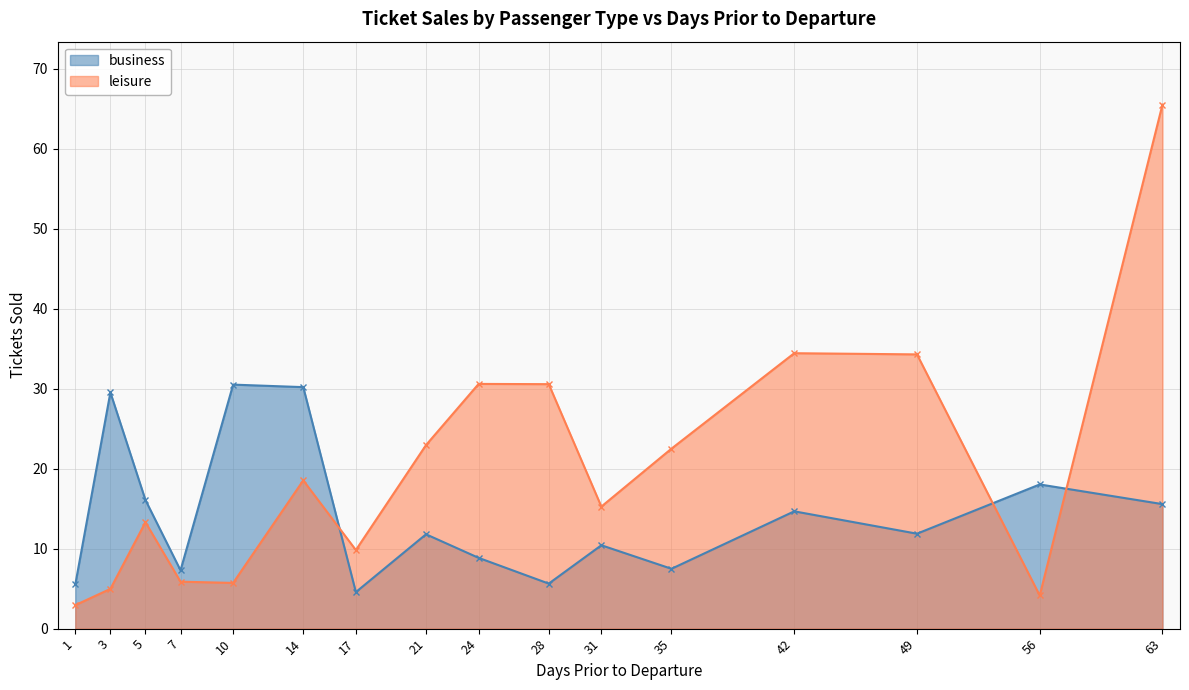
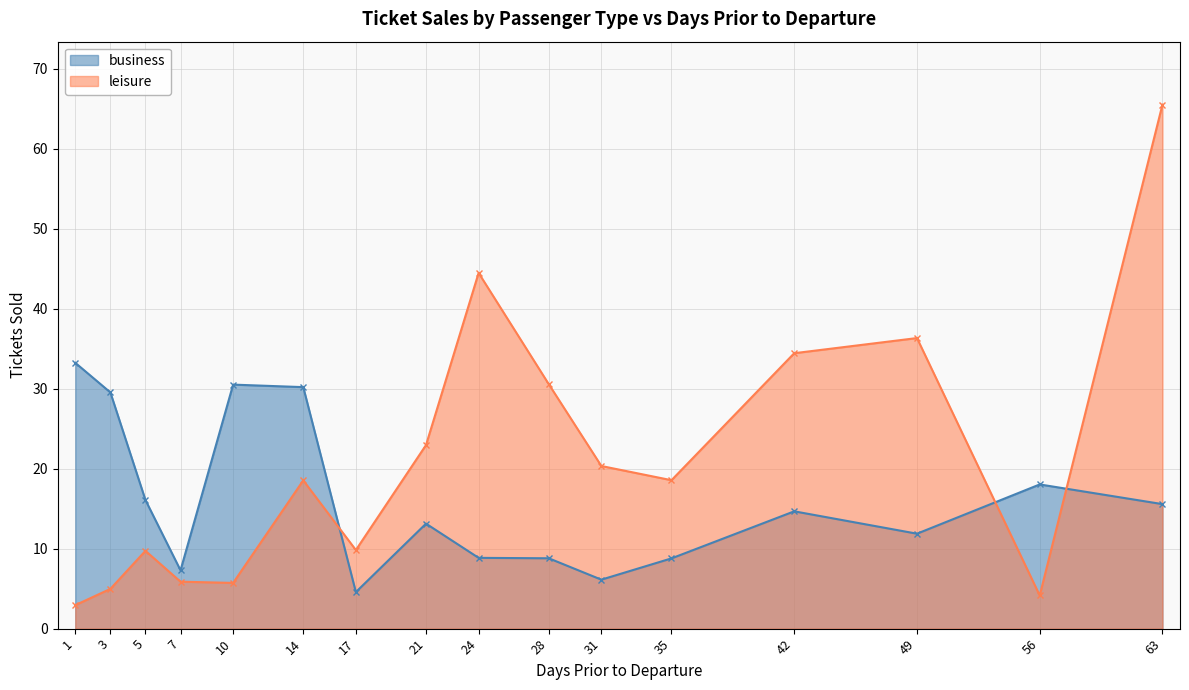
  {
    "business": {
-     "1": 6,
+     "1": 33,
      "3": 30,
      "5": 16,
      "7": 7,
      "10": 30,
      "14": 30,
      "17": 5,
-     "21": 12,
+     "21": 13,
      "24": 9,
-     "28": 6,
-     "31": 10,
-     "35": 7,
+     "28": 9,
+     "31": 6,
+     "35": 9,
      "42": 15,
      "49": 12,
      "56": 18,
      "63": 16
    },
    "leisure": {
      "1": 3,
      "3": 5,
-     "5": 13,
+     "5": 10,
      "7": 6,
      "10": 6,
      "14": 19,
      "17": 10,
      "21": 23,
-     "24": 31,
+     "24": 44,
      "28": 31,
-     "31": 15,
-     "35": 22,
+     "31": 20,
+     "35": 19,
      "42": 34,
-     "49": 34,
+     "49": 36,
      "56": 4,
      "63": 65
    }
  }
